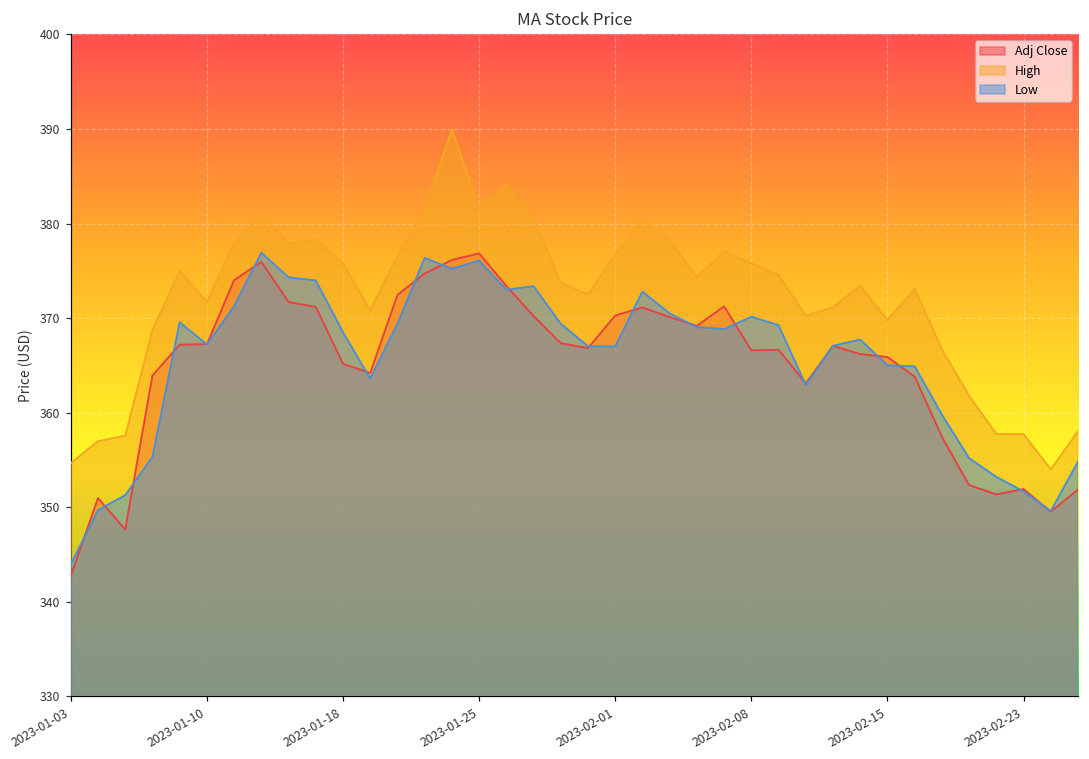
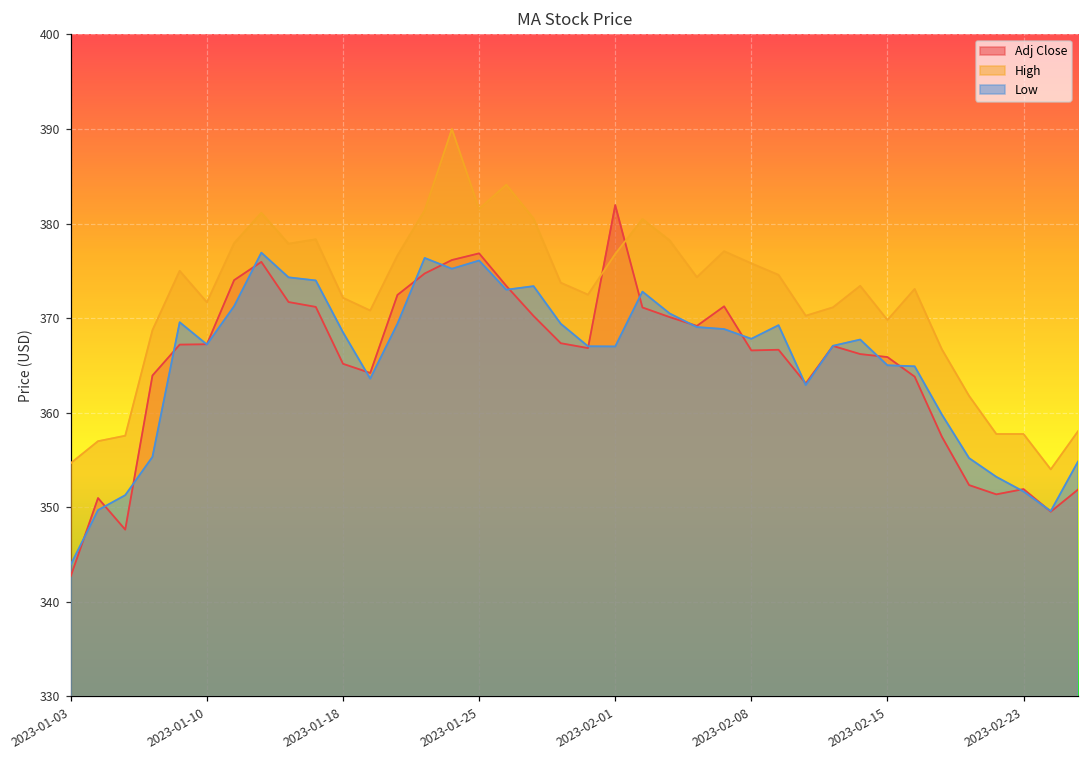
  {
    "Adj Close": {
      "2023-01-03": 343,
      "2023-01-18": 365,
      "2023-01-25": 377,
-     "2023-02-01": 370,
+     "2023-02-01": 382,
      "2023-02-08": 367,
      "2023-02-15": 366
    },
    "High": {
      "2023-01-03": 355,
      "2023-01-10": 372,
-     "2023-01-18": 376,
+     "2023-01-18": 372,
      "2023-01-25": 382,
      "2023-02-01": 377,
      "2023-02-08": 376,
      "2023-02-15": 370,
      "2023-02-23": 358
    },
    "Low": {
      "2023-01-03": 344,
      "2023-01-18": 369,
      "2023-01-25": 376,
      "2023-02-01": 367,
-     "2023-02-08": 370,
+     "2023-02-08": 368,
      "2023-02-15": 365
    }
  }
